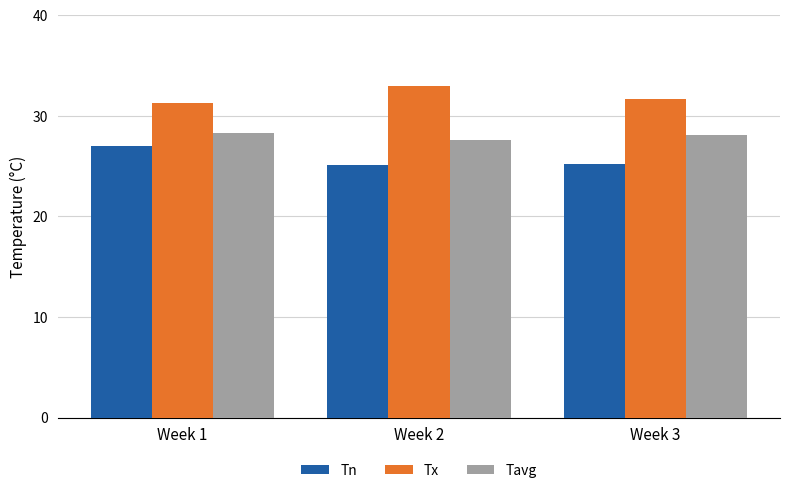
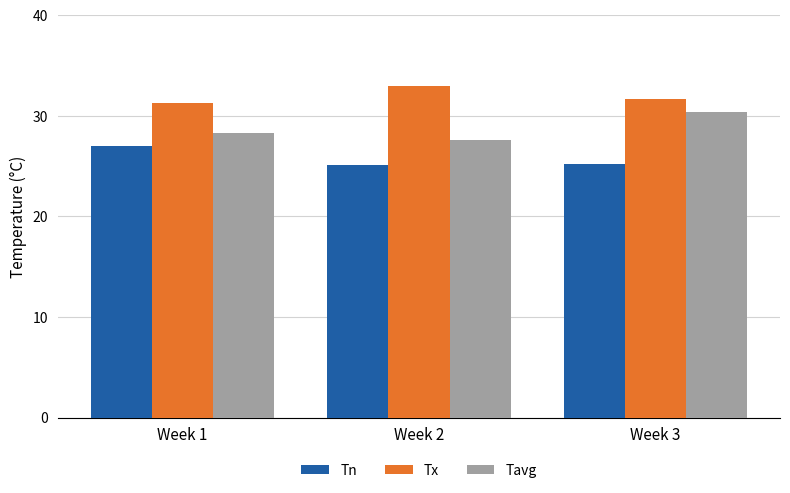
  {
    "Tn": {
      "Week 1": 27.0,
      "Week 2": 25.1,
      "Week 3": 25.3
    },
    "Tx": {
      "Week 1": 31.3,
      "Week 2": 33.0,
      "Week 3": 31.7
    },
    "Tavg": {
      "Week 1": 28.3,
      "Week 2": 27.6,
-     "Week 3": 28.1
+     "Week 3": 30.4
    }
  }
